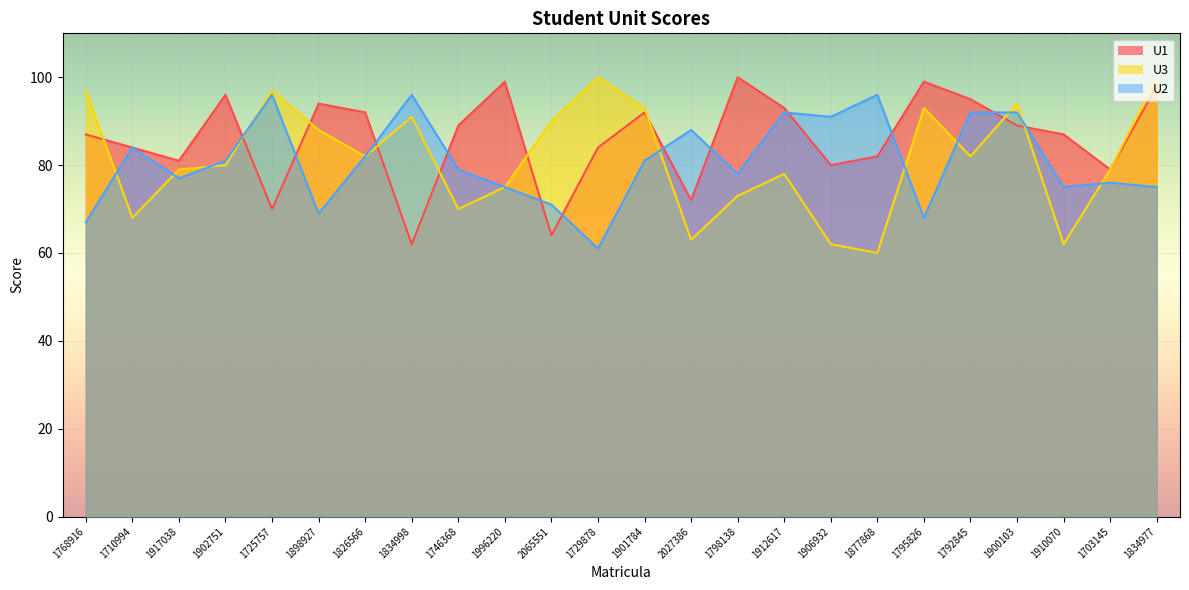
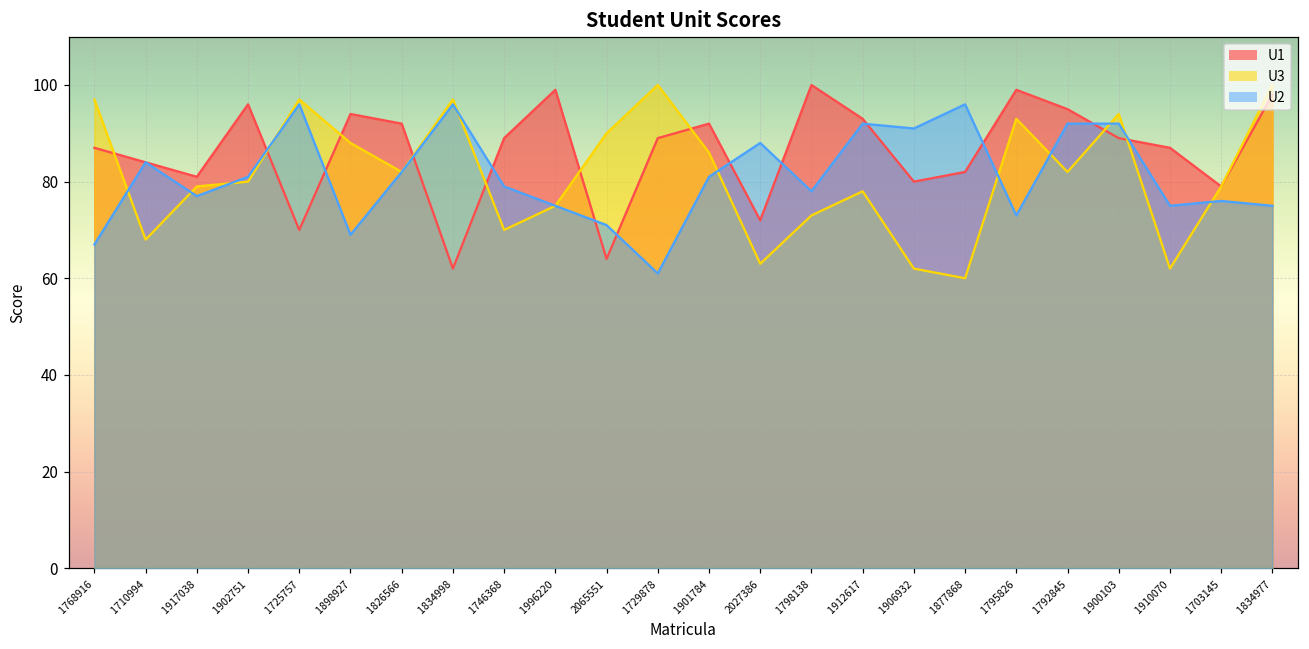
  {
    "U1": {
      "1768916": 87,
      "1917038": 81,
      "1902751": 96,
      "1725757": 70,
      "1898927": 94,
      "1826566": 92,
      "1834998": 62,
      "1746368": 89,
      "1996220": 99,
      "2065551": 64,
-     "1729878": 84,
+     "1729878": 89,
      "1901784": 92,
      "2027386": 72,
      "1798138": 100,
      "1912617": 93,
      "1906932": 80,
      "1877868": 82,
      "1795826": 99,
      "1792845": 95,
      "1900103": 89,
      "1910070": 87
    },
    "U3": {
      "1768916": 97,
      "1710994": 68,
      "1917038": 79,
      "1902751": 80,
      "1725757": 97,
      "1898927": 88,
-     "1834998": 91,
+     "1834998": 97,
      "1746368": 70,
      "2065551": 90,
      "1729878": 100,
-     "1901784": 93,
+     "1901784": 86,
      "2027386": 63,
      "1798138": 73,
      "1912617": 78,
      "1906932": 62,
      "1877868": 60,
      "1795826": 93,
      "1792845": 82,
      "1900103": 94,
      "1910070": 62
    },
    "U2": {
      "1768916": 67,
      "1917038": 77,
      "1902751": 81,
      "1725757": 96,
      "1898927": 69,
      "1834998": 96,
      "1746368": 79,
      "2065551": 71,
      "1729878": 61,
      "1901784": 81,
      "2027386": 88,
      "1798138": 78,
      "1912617": 92,
      "1906932": 91,
      "1877868": 96,
-     "1795826": 68,
+     "1795826": 73,
      "1792845": 92,
      "1900103": 92,
      "1910070": 75,
      "1703145": 76,
      "1834977": 75
    }
  }
